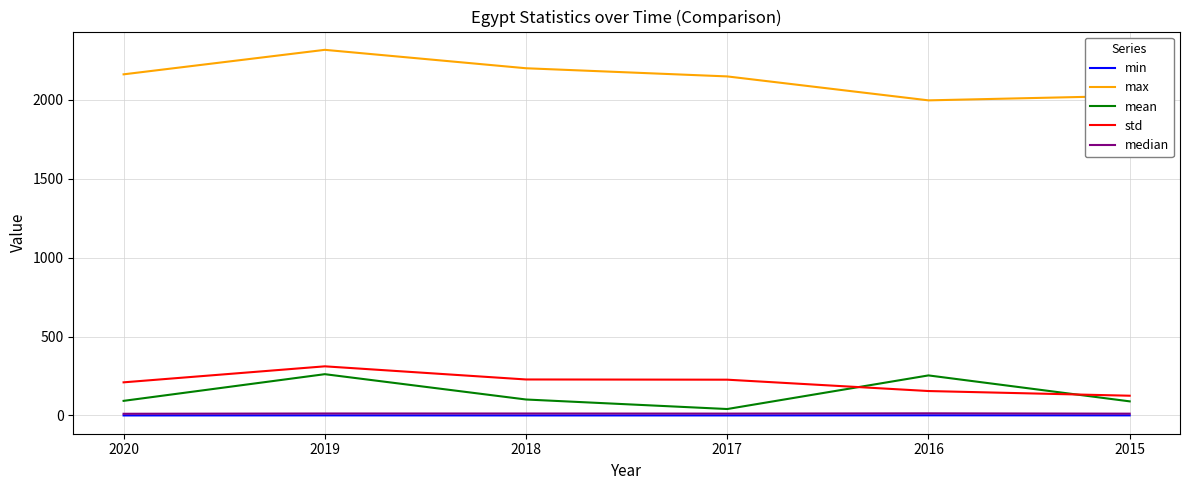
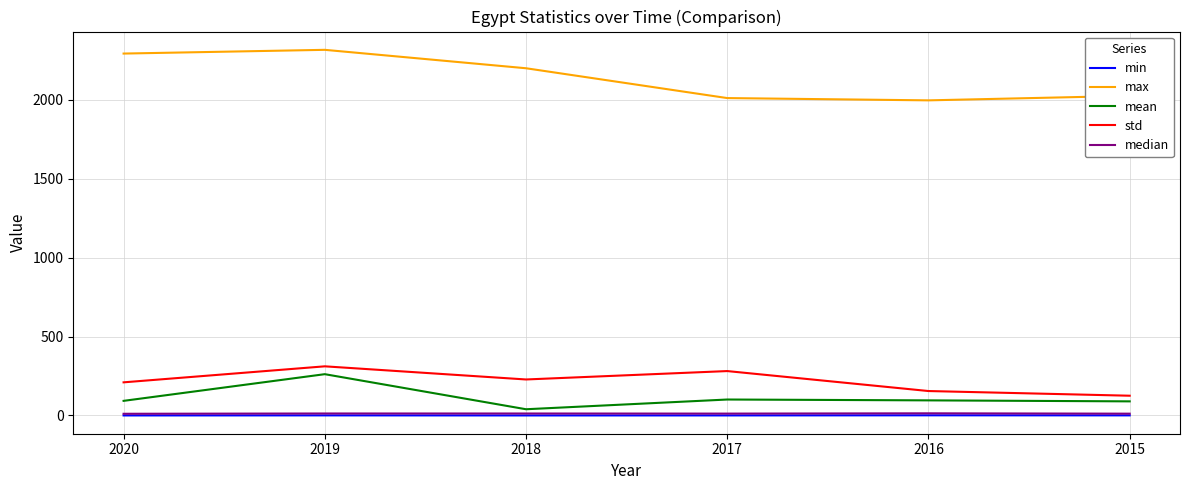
  {
    "max": {
-     "2020": 2160,
+     "2020": 2290,
      "2019": 2320,
      "2018": 2200,
-     "2017": 2150,
+     "2017": 2010,
      "2016": 2000
    },
    "mean": {
      "2020": 90,
      "2019": 260,
-     "2018": 100,
-     "2017": 40,
-     "2016": 250,
+     "2018": 40,
+     "2017": 100,
+     "2016": 100,
      "2015": 90
    },
    "std": {
      "2020": 210,
      "2019": 310,
      "2018": 230,
-     "2017": 230,
+     "2017": 280,
      "2016": 150,
      "2015": 130
    }
  }
